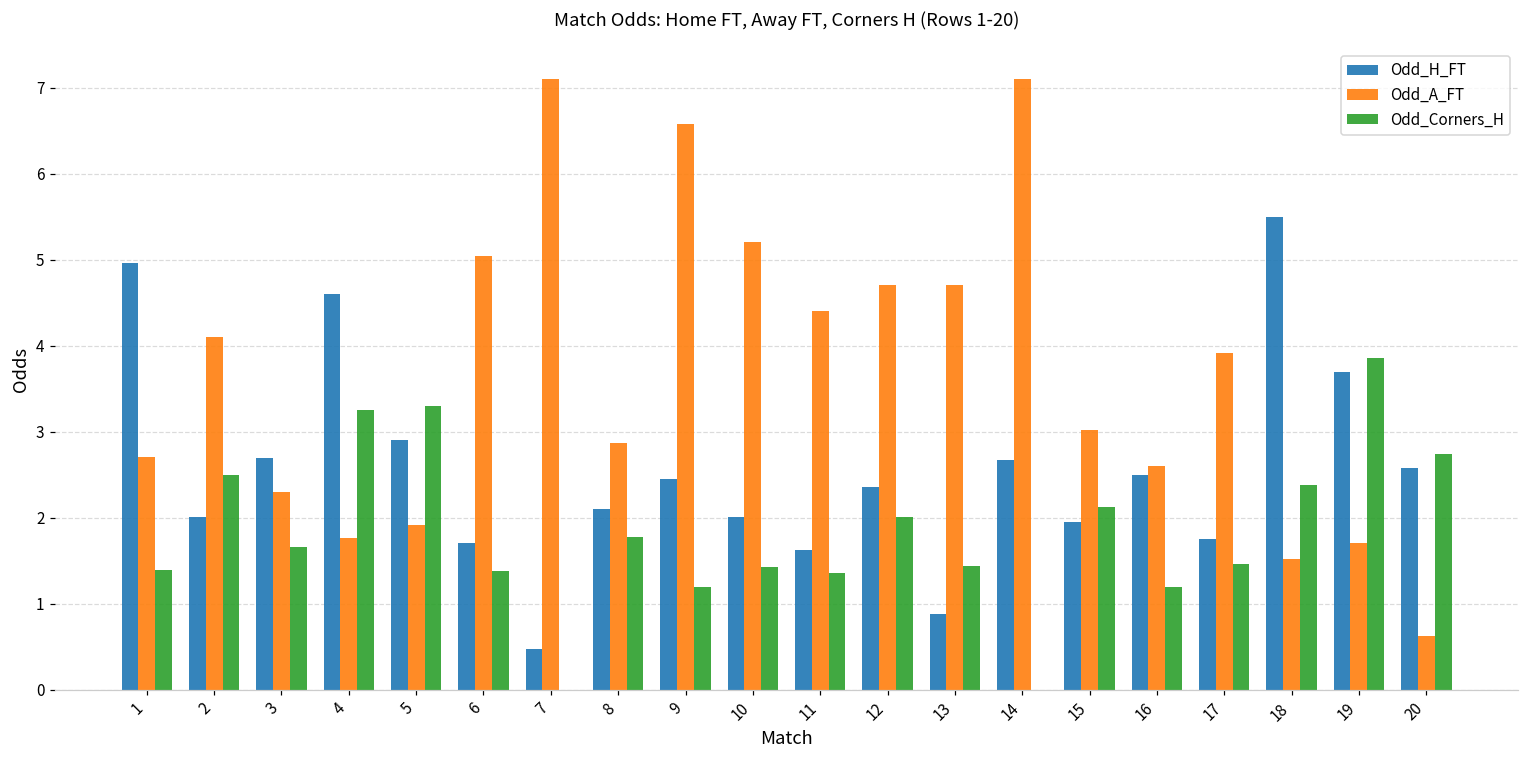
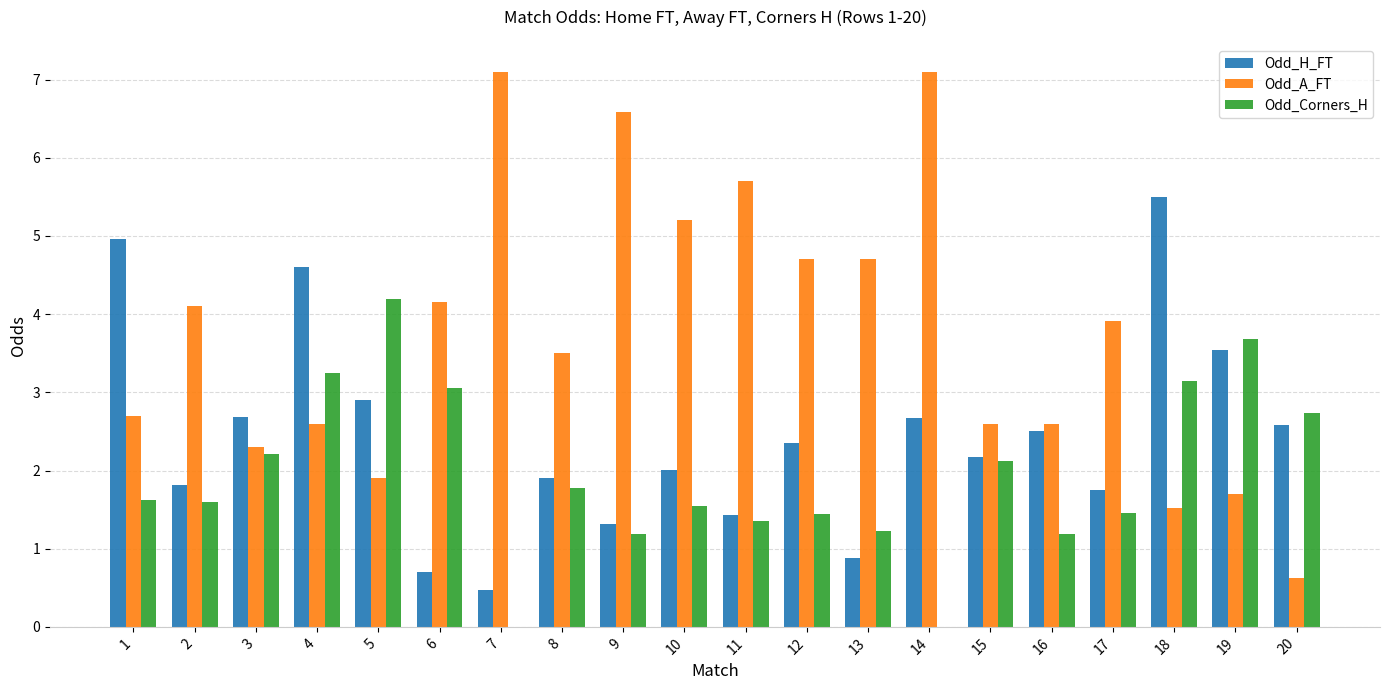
  {
    "Odd_H_FT": {
      "1": 5.0,
-     "2": 2.0,
+     "2": 1.8,
      "3": 2.7,
      "4": 4.6,
      "5": 2.9,
-     "6": 1.7,
+     "6": 0.7,
      "7": 0.5,
-     "8": 2.1,
-     "9": 2.5,
+     "8": 1.9,
+     "9": 1.3,
      "10": 2.0,
-     "11": 1.6,
+     "11": 1.4,
      "12": 2.4,
      "13": 0.9,
      "14": 2.7,
-     "15": 2.0,
+     "15": 2.2,
      "16": 2.5,
      "17": 1.8,
      "18": 5.5,
-     "19": 3.7,
+     "19": 3.5,
      "20": 2.6
    },
    "Odd_A_FT": {
      "1": 2.7,
      "2": 4.1,
      "3": 2.3,
-     "4": 1.8,
+     "4": 2.6,
      "5": 1.9,
-     "6": 5.0,
+     "6": 4.2,
      "7": 7.1,
-     "8": 2.9,
+     "8": 3.5,
      "9": 6.6,
      "10": 5.2,
-     "11": 4.4,
+     "11": 5.7,
      "12": 4.7,
      "13": 4.7,
      "14": 7.1,
-     "15": 3.0,
+     "15": 2.6,
      "16": 2.6,
      "17": 3.9,
      "18": 1.5,
      "19": 1.7,
      "20": 0.6
    },
    "Odd_Corners_H": {
-     "1": 1.4,
-     "2": 2.5,
-     "3": 1.7,
+     "1": 1.6,
+     "2": 1.6,
+     "3": 2.2,
      "4": 3.3,
-     "5": 3.3,
-     "6": 1.4,
+     "5": 4.2,
+     "6": 3.1,
      "7": 0.0,
      "8": 1.8,
      "9": 1.2,
-     "10": 1.4,
+     "10": 1.6,
      "11": 1.4,
-     "12": 2.0,
-     "13": 1.4,
+     "12": 1.4,
+     "13": 1.2,
      "14": 0.0,
      "15": 2.1,
      "16": 1.2,
      "17": 1.5,
-     "18": 2.4,
-     "19": 3.9,
+     "18": 3.1,
+     "19": 3.7,
      "20": 2.7
    }
  }
